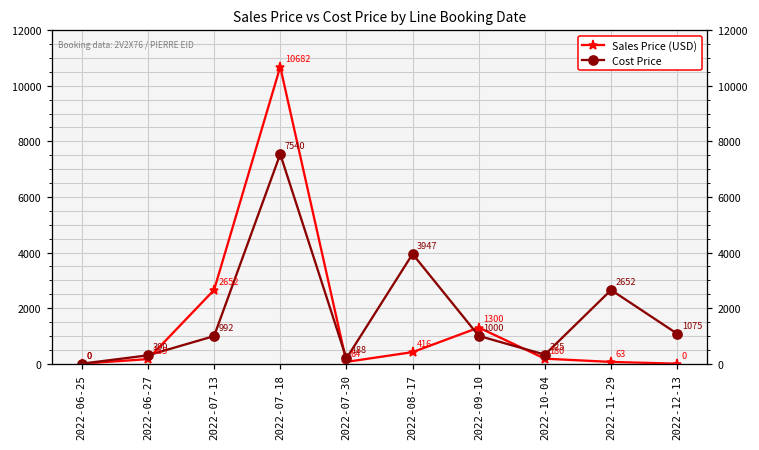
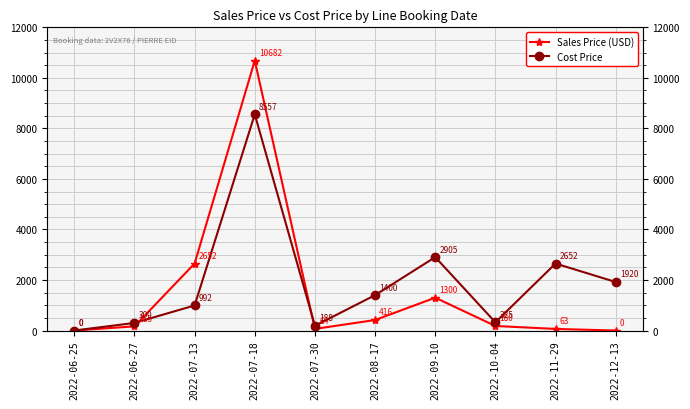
  {
    "Sales Price (USD)": {
      "2022-07-13": 2652,
      "2022-07-18": 10682,
      "2022-08-17": 416,
      "2022-11-29": 63,
      "2022-12-13": 0
    },
    "Cost Price": {
      "2022-07-13": 992,
-     "2022-07-18": 7540,
-     "2022-08-17": 3947,
-     "2022-09-10": 1000,
+     "2022-07-18": 8557,
+     "2022-08-17": 1400,
+     "2022-09-10": 2905,
      "2022-11-29": 2652,
-     "2022-12-13": 1075
+     "2022-12-13": 1920
    }
  }
